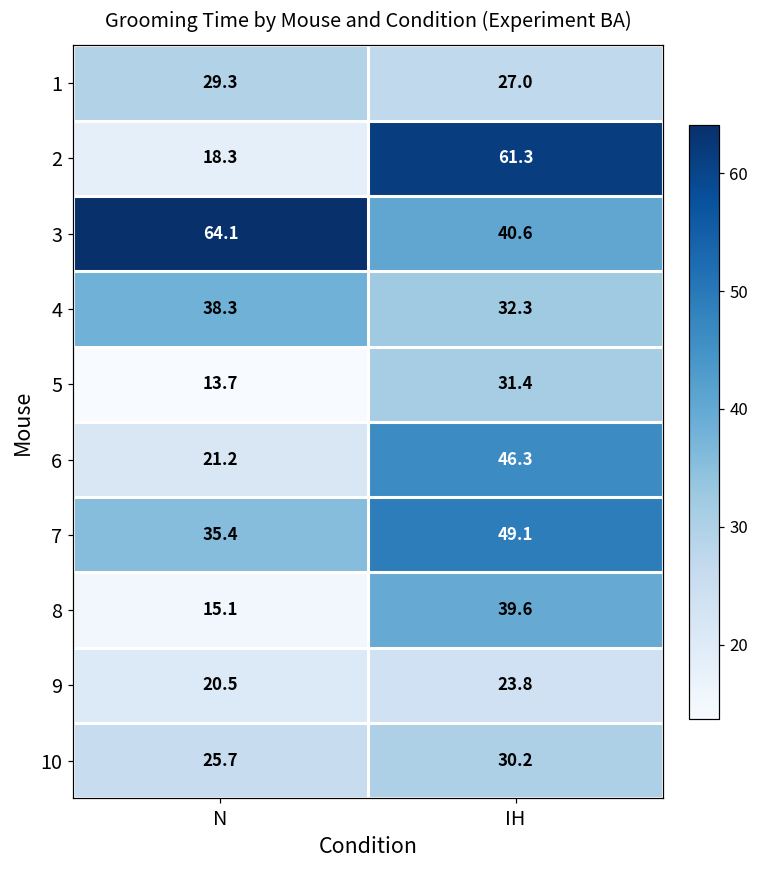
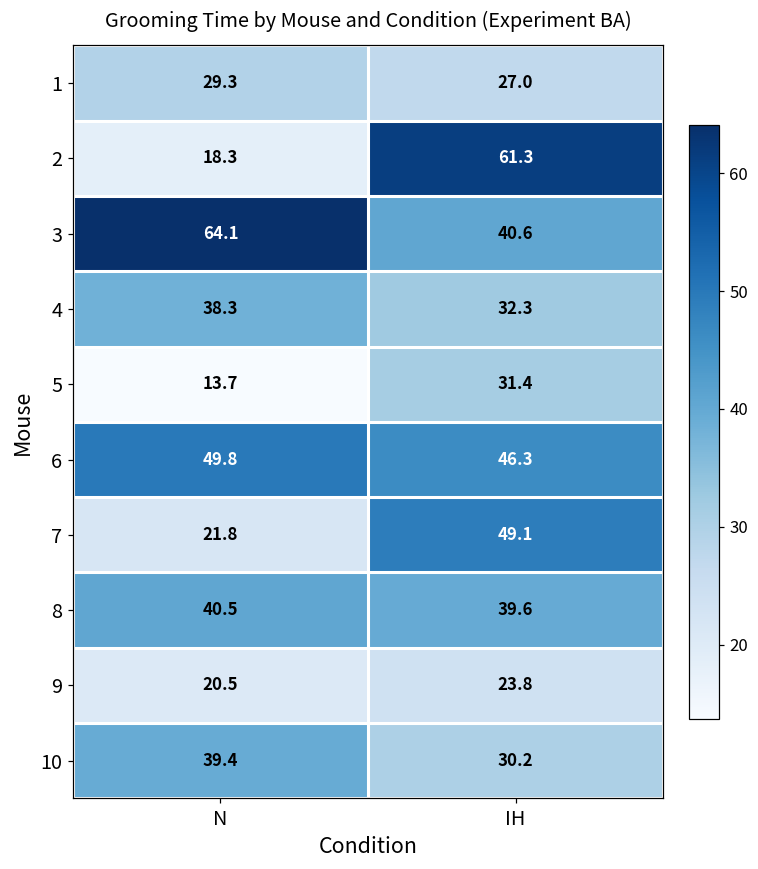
  {
    "1": {
      "N": 29.3,
      "IH": 27.0
    },
    "2": {
      "N": 18.3,
      "IH": 61.3
    },
    "3": {
      "N": 64.1,
      "IH": 40.6
    },
    "4": {
      "N": 38.3,
      "IH": 32.3
    },
    "5": {
      "N": 13.7,
      "IH": 31.4
    },
    "6": {
-     "N": 21.2,
+     "N": 49.8,
      "IH": 46.3
    },
    "7": {
-     "N": 35.4,
+     "N": 21.8,
      "IH": 49.1
    },
    "8": {
-     "N": 15.1,
+     "N": 40.5,
      "IH": 39.6
    },
    "9": {
      "N": 20.5,
      "IH": 23.8
    },
    "10": {
-     "N": 25.7,
+     "N": 39.4,
      "IH": 30.2
    }
  }
